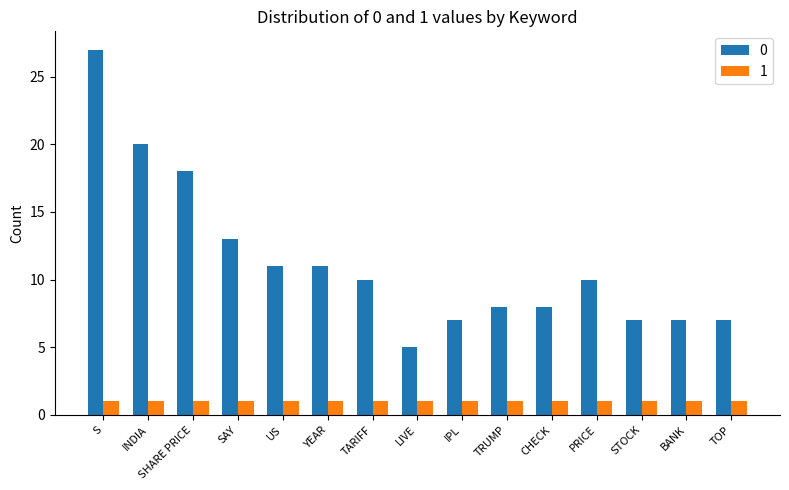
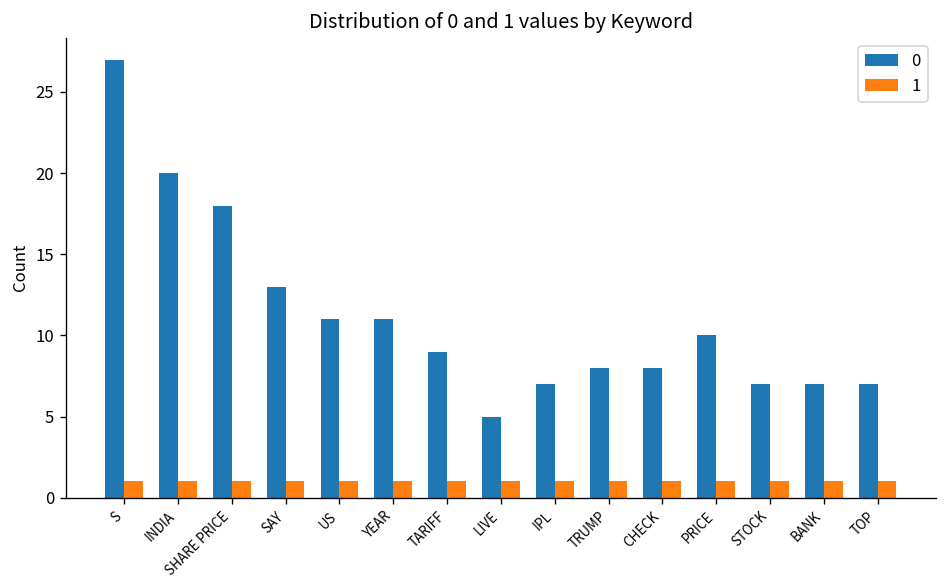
  {
    "0": {
      "S": 27,
      "INDIA": 20,
      "SHARE PRICE": 18,
      "SAY": 13,
      "US": 11,
      "YEAR": 11,
-     "TARIFF": 10,
+     "TARIFF": 9,
      "LIVE": 5,
      "IPL": 7,
      "TRUMP": 8,
      "CHECK": 8,
      "PRICE": 10,
      "STOCK": 7,
      "BANK": 7,
      "TOP": 7
    },
    "1": {
      "S": 1,
      "INDIA": 1,
      "SHARE PRICE": 1,
      "SAY": 1,
      "US": 1,
      "YEAR": 1,
      "TARIFF": 1,
      "LIVE": 1,
      "IPL": 1,
      "TRUMP": 1,
      "CHECK": 1,
      "PRICE": 1,
      "STOCK": 1,
      "BANK": 1,
      "TOP": 1
    }
  }
